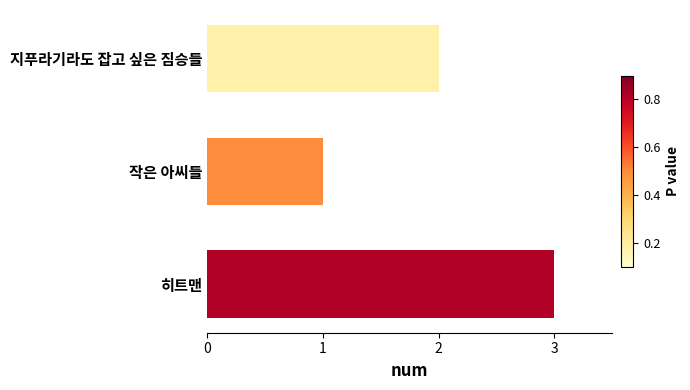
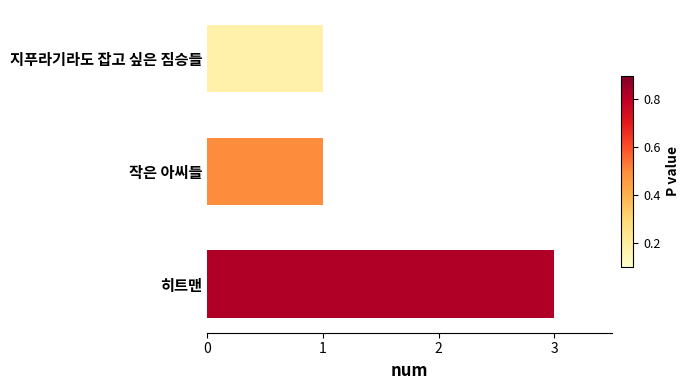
  {
-   "지푸라기라도 잡고 싶은 짐승들": 2,
+   "지푸라기라도 잡고 싶은 짐승들": 1,
    "작은 아씨들": 1,
    "히트맨": 3
  }
